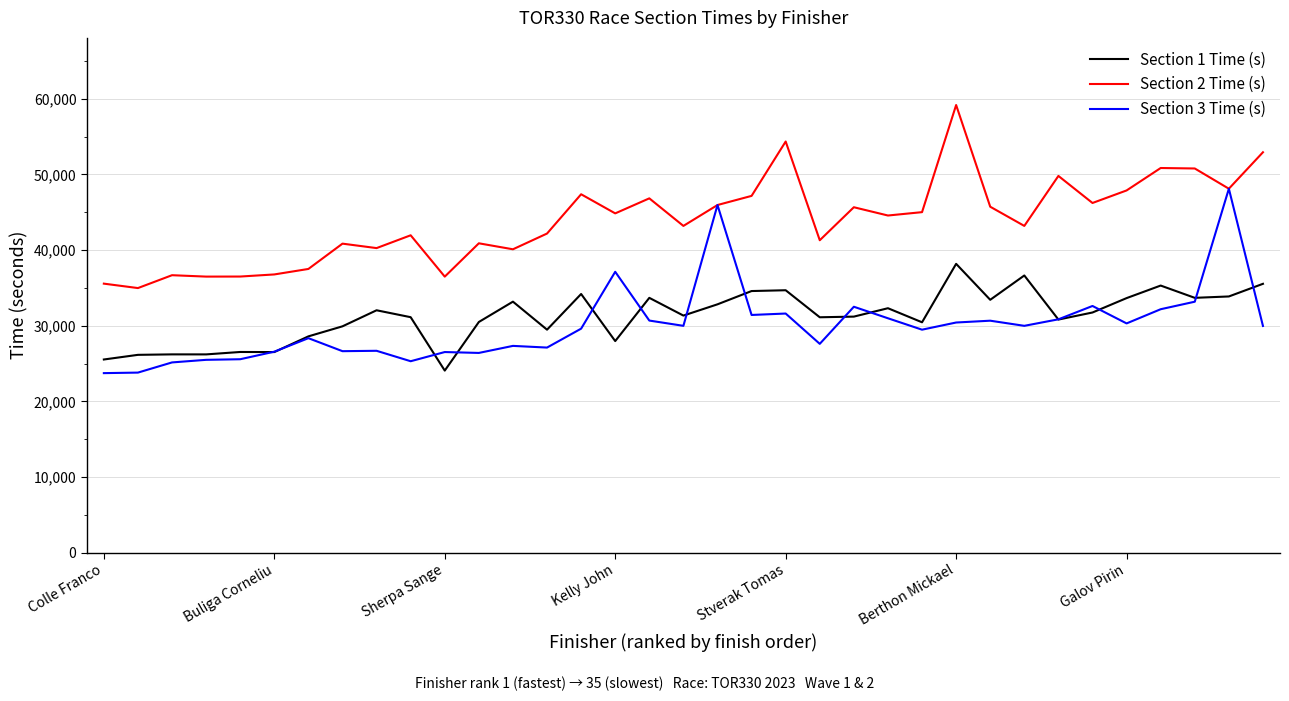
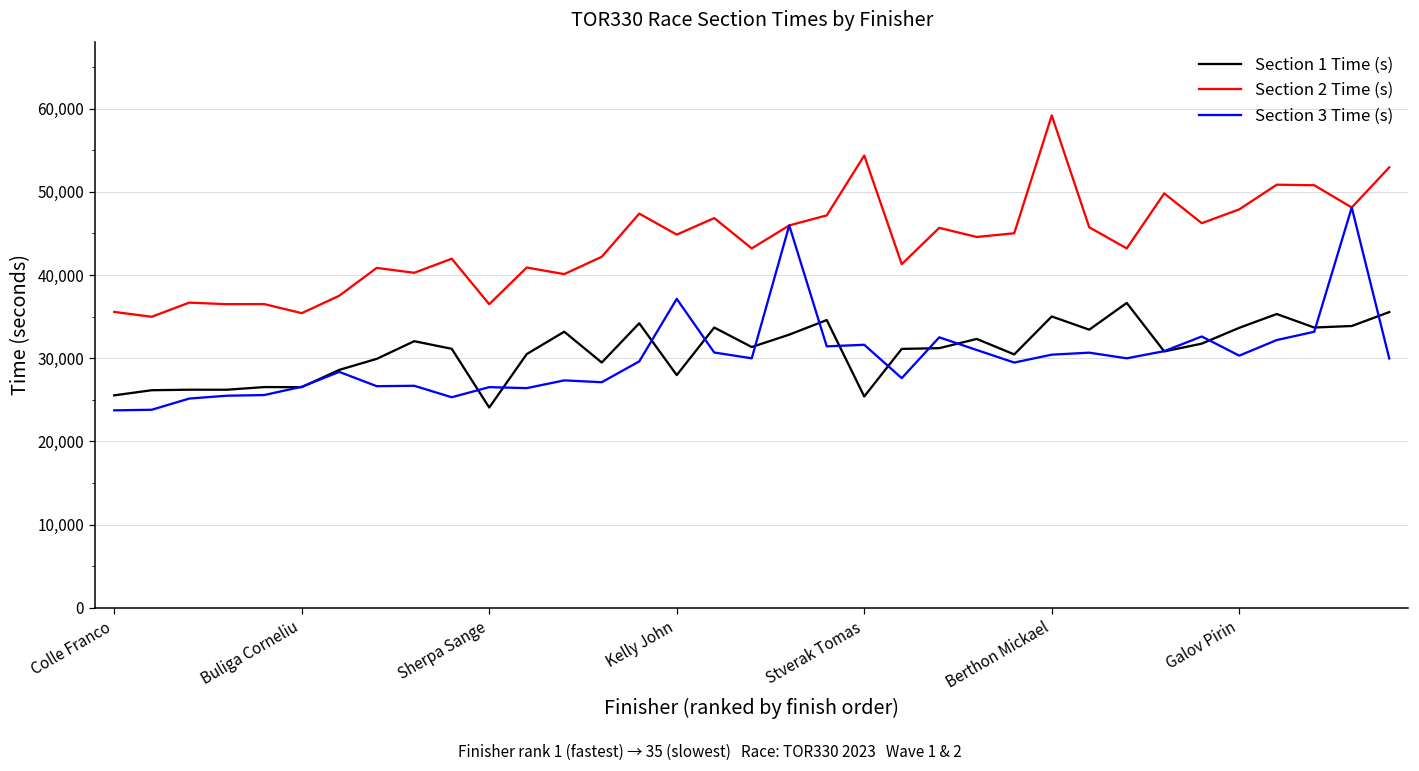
  {
    "Section 1 Time (s)": {
      "Colle Franco": "26,000",
      "Sherpa Sange": "24,000",
      "Kelly John": "28,000",
-     "Stverak Tomas": "35,000",
-     "Berthon Mickael": "38,000",
+     "Stverak Tomas": "25,000",
+     "Berthon Mickael": "35,000",
      "Galov Pirin": "34,000"
    },
    "Section 2 Time (s)": {
      "Colle Franco": "36,000",
-     "Buliga Corneliu": "37,000",
+     "Buliga Corneliu": "35,000",
      "Sherpa Sange": "36,000",
      "Kelly John": "45,000",
      "Stverak Tomas": "54,000",
      "Berthon Mickael": "59,000",
      "Galov Pirin": "48,000"
    },
    "Section 3 Time (s)": {
      "Colle Franco": "24,000",
      "Sherpa Sange": "27,000",
      "Kelly John": "37,000",
      "Stverak Tomas": "32,000",
      "Berthon Mickael": "30,000",
      "Galov Pirin": "30,000"
    }
  }
